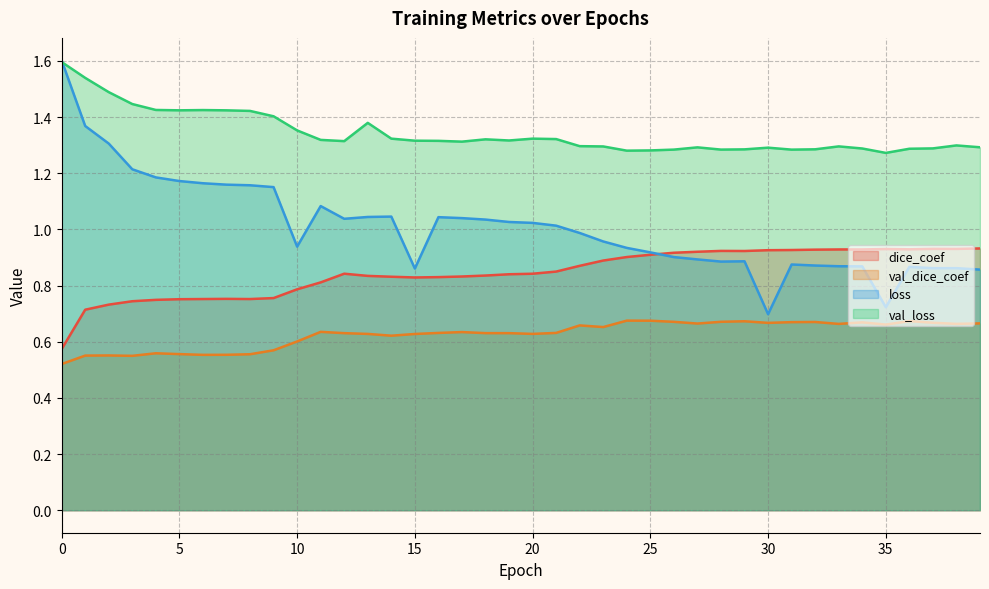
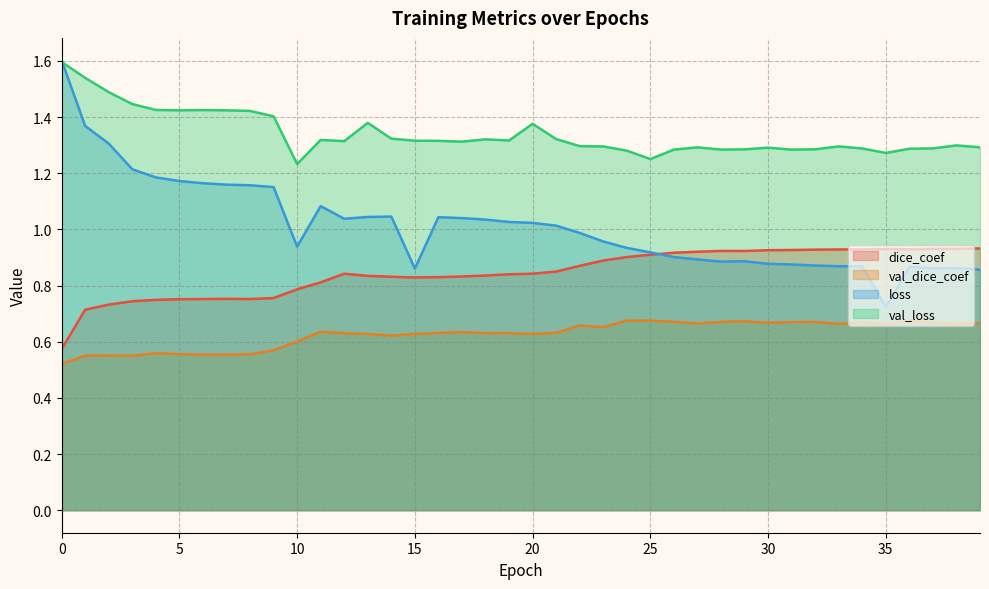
  {
    "loss": {
      "5": 1.17,
      "10": 0.94,
      "15": 0.86,
      "20": 1.02,
-     "30": 0.70
+     "30": 0.88
    },
    "val_loss": {
      "5": 1.42,
-     "10": 1.35,
+     "10": 1.23,
      "15": 1.32,
-     "20": 1.32,
-     "25": 1.28,
+     "20": 1.38,
+     "25": 1.25,
      "30": 1.29,
      "35": 1.27
    }
  }
